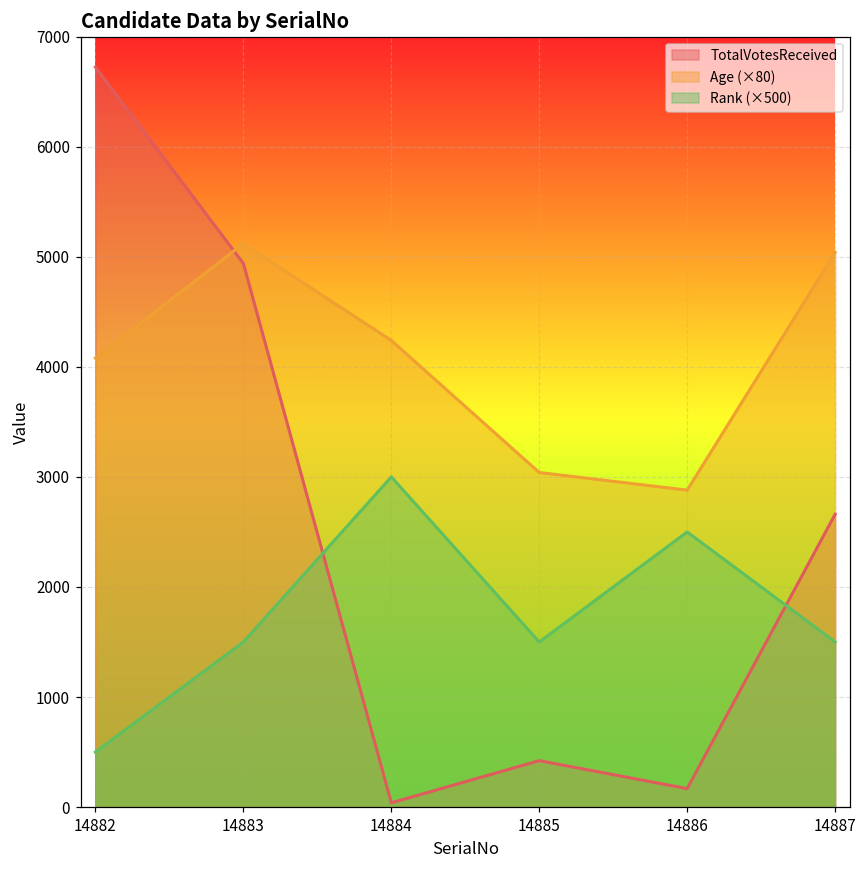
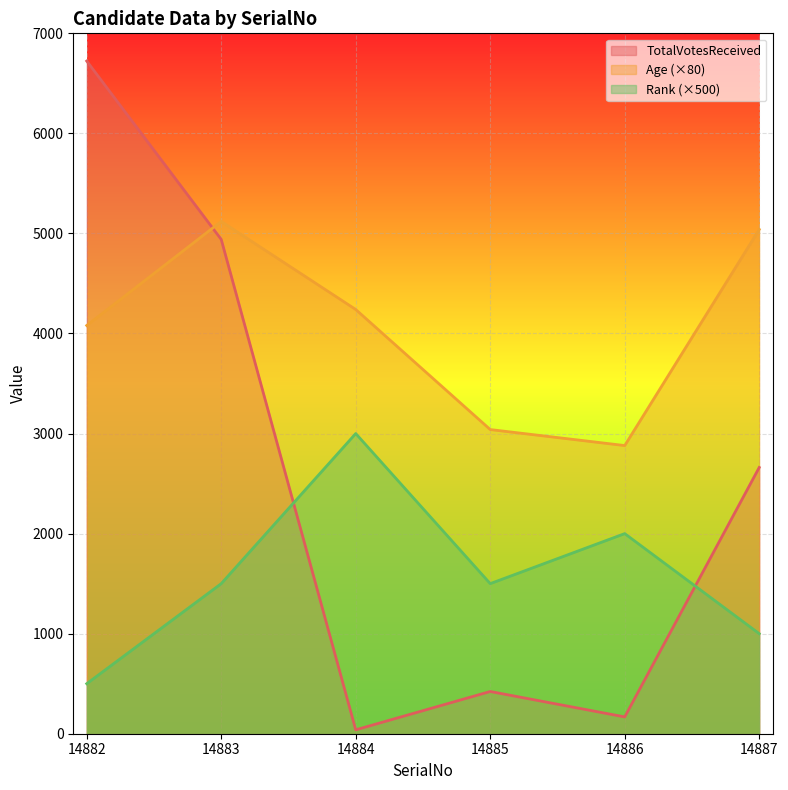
  {
    "Rank (×500)": {
      "14882": 500,
      "14883": 1500,
      "14884": 3000,
      "14885": 1500,
-     "14886": 2500,
-     "14887": 1500
+     "14886": 2000,
+     "14887": 1000
    }
  }
